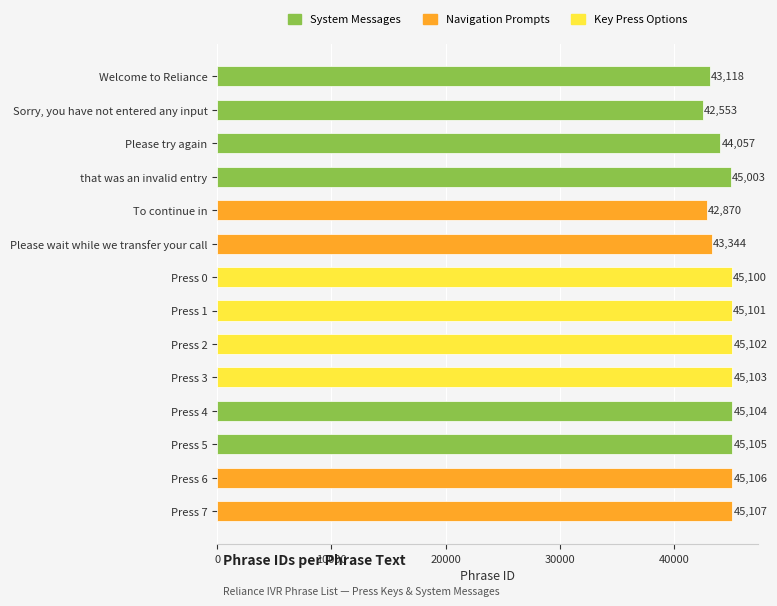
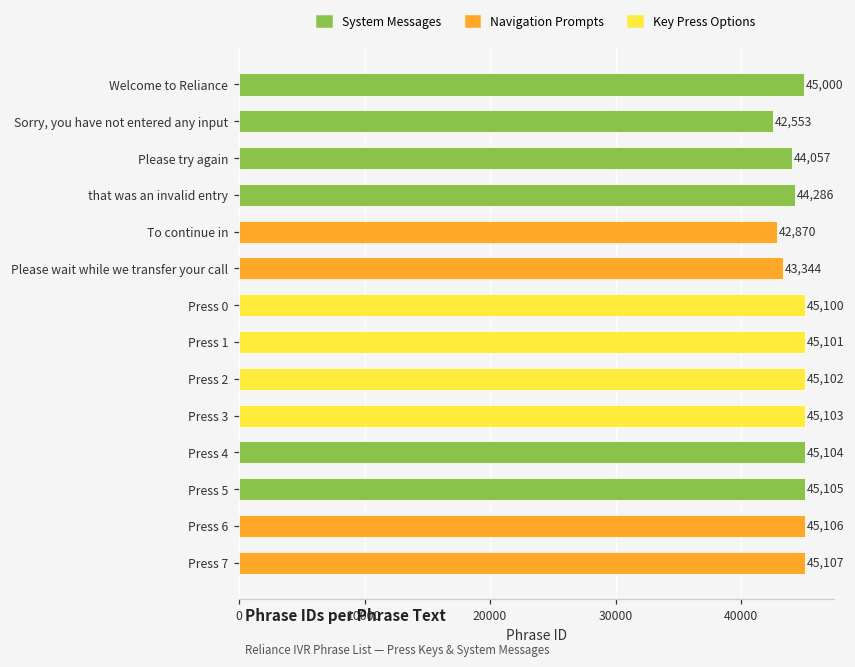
  {
-   "Welcome to Reliance": "43,118",
+   "Welcome to Reliance": "45,000",
    "Sorry, you have not entered any input": "42,553",
    "Please try again": "44,057",
-   "that was an invalid entry": "45,003",
+   "that was an invalid entry": "44,286",
    "To continue in": "42,870",
    "Please wait while we transfer your call": "43,344",
    "Press 0": "45,100",
    "Press 1": "45,101",
    "Press 2": "45,102",
    "Press 3": "45,103",
    "Press 4": "45,104",
    "Press 5": "45,105",
    "Press 6": "45,106",
    "Press 7": "45,107"
  }
